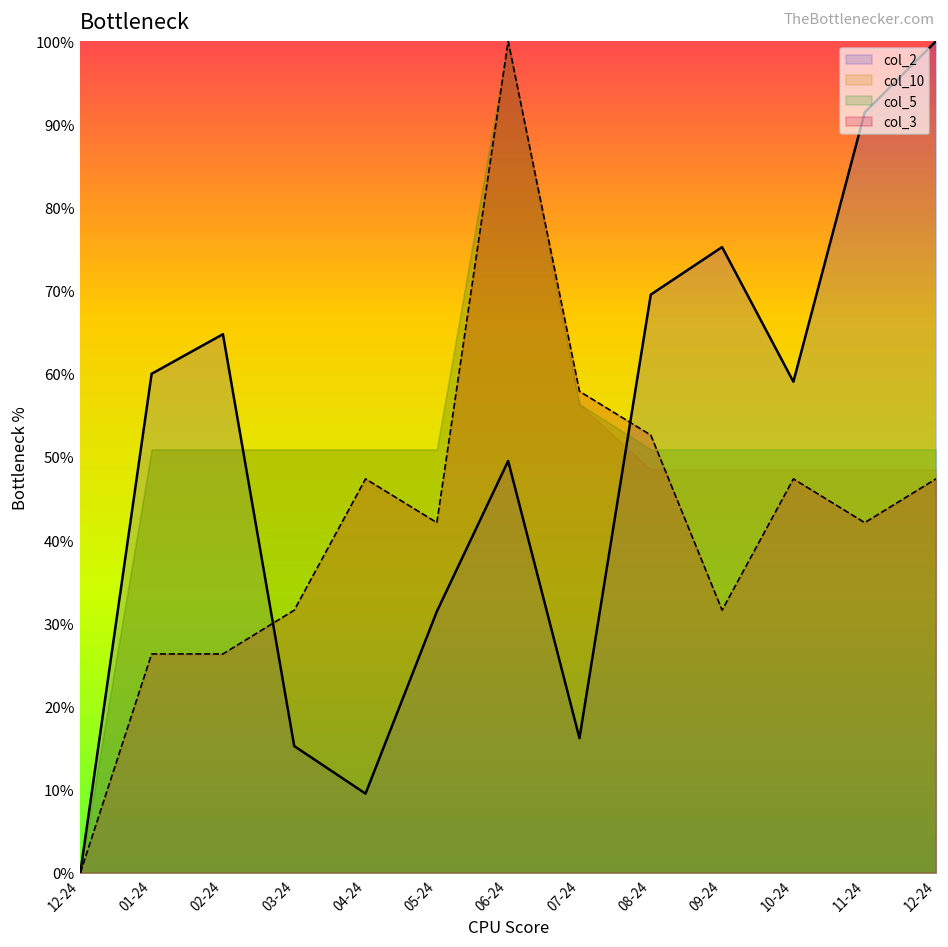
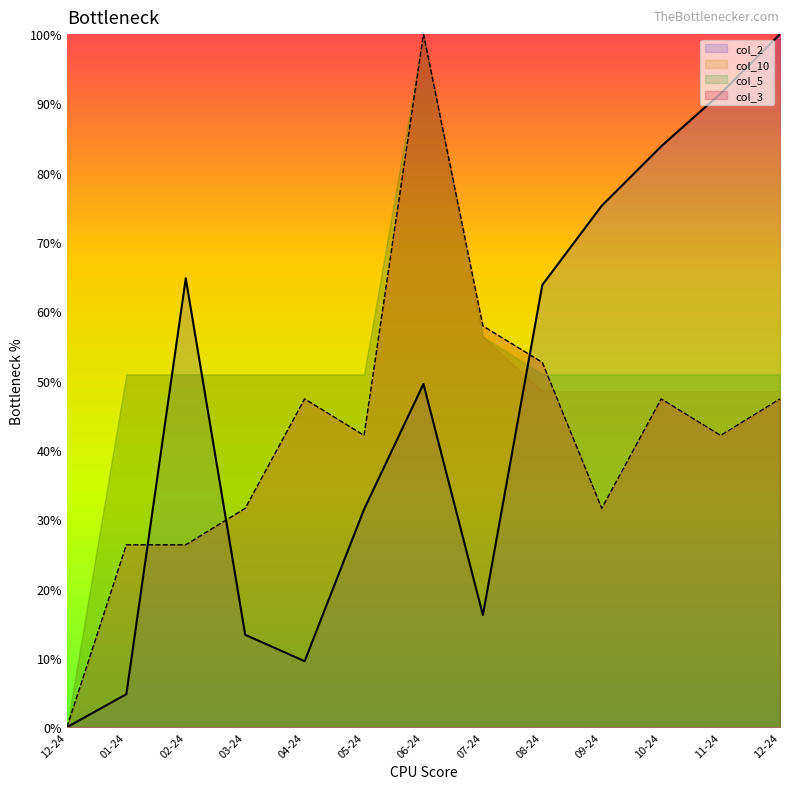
  {
    "col_2": {
-     "01-24": "60%",
+     "01-24": "5%",
      "02-24": "65%",
-     "03-24": "15%",
+     "03-24": "13%",
      "04-24": "10%",
      "05-24": "31%",
      "06-24": "50%",
      "07-24": "16%",
-     "08-24": "70%",
+     "08-24": "64%",
      "09-24": "75%",
-     "10-24": "59%"
+     "10-24": "84%"
    }
  }
